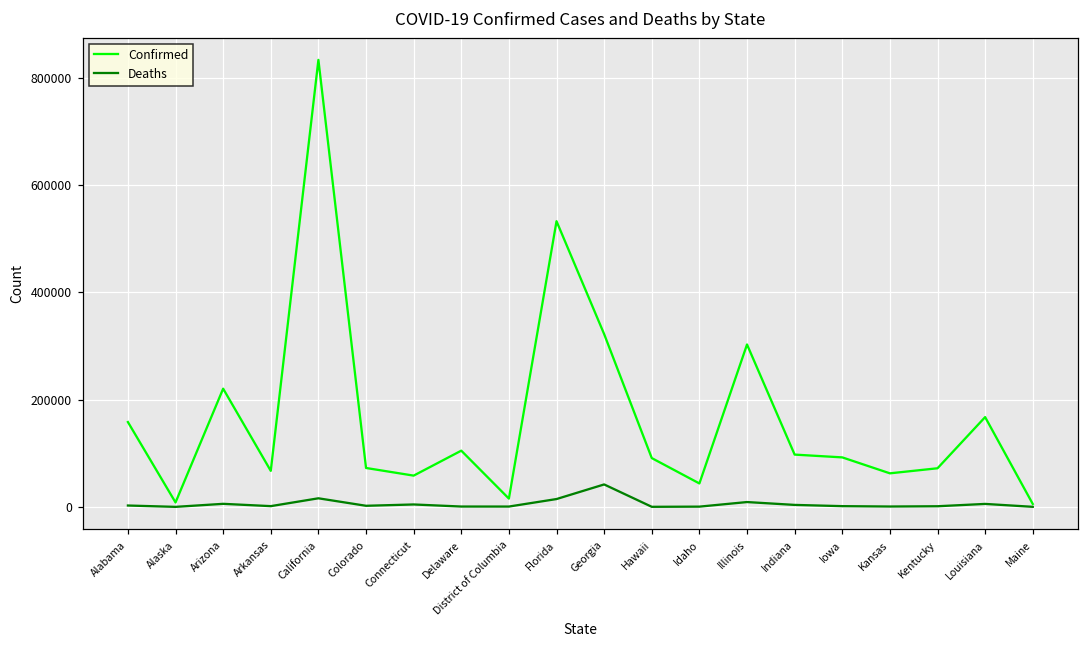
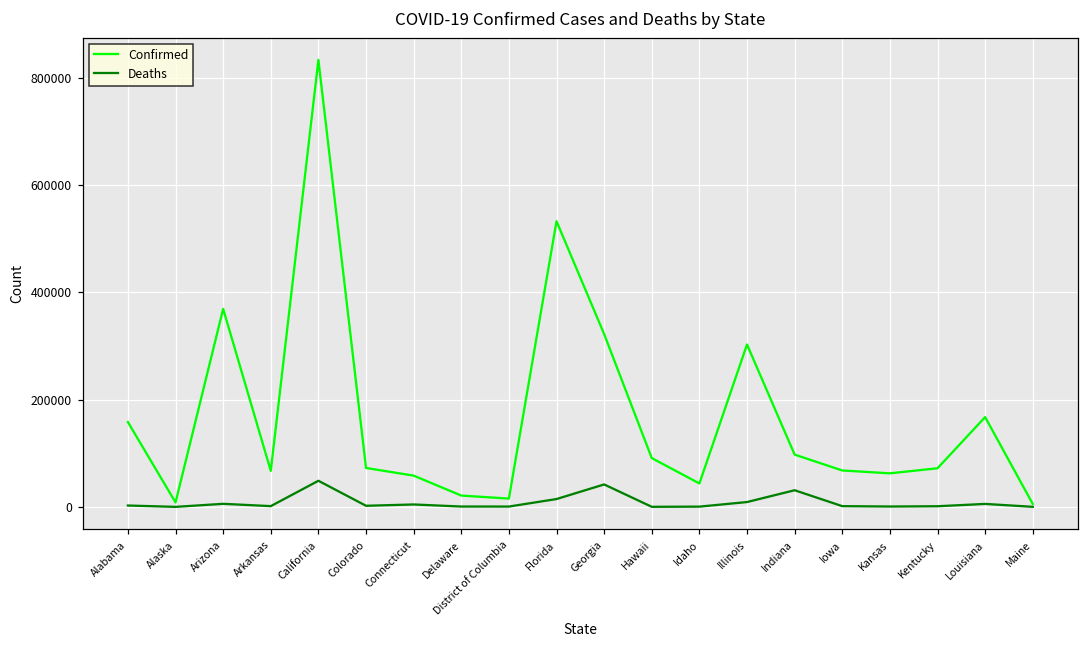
  {
    "Confirmed": {
      "Alabama": 160000,
      "Alaska": 10000,
-     "Arizona": 220000,
+     "Arizona": 370000,
      "Arkansas": 70000,
      "California": 830000,
      "Colorado": 70000,
      "Connecticut": 60000,
-     "Delaware": 100000,
+     "Delaware": 20000,
      "District of Columbia": 20000,
      "Florida": 530000,
      "Georgia": 320000,
      "Hawaii": 90000,
      "Idaho": 40000,
      "Illinois": 300000,
      "Indiana": 100000,
-     "Iowa": 90000,
+     "Iowa": 70000,
      "Kansas": 60000,
      "Kentucky": 70000,
      "Louisiana": 170000,
      "Maine": 10000
    },
    "Deaths": {
      "Alabama": 0,
      "Alaska": 0,
      "Arizona": 10000,
      "Arkansas": 0,
-     "California": 20000,
+     "California": 50000,
      "Colorado": 0,
      "Connecticut": 0,
      "Delaware": 0,
      "District of Columbia": 0,
      "Florida": 10000,
      "Georgia": 40000,
      "Hawaii": 0,
      "Idaho": 0,
      "Illinois": 10000,
-     "Indiana": 0,
+     "Indiana": 30000,
      "Iowa": 0,
      "Kansas": 0,
      "Kentucky": 0,
      "Louisiana": 10000,
      "Maine": 0
    }
  }
